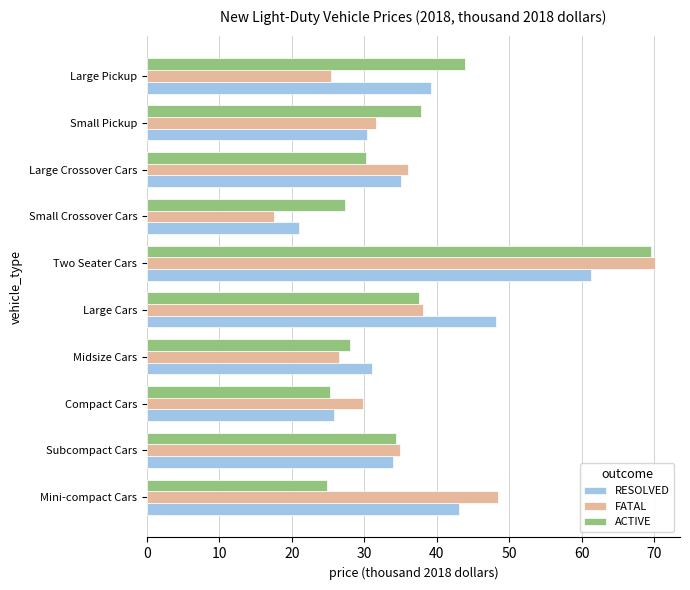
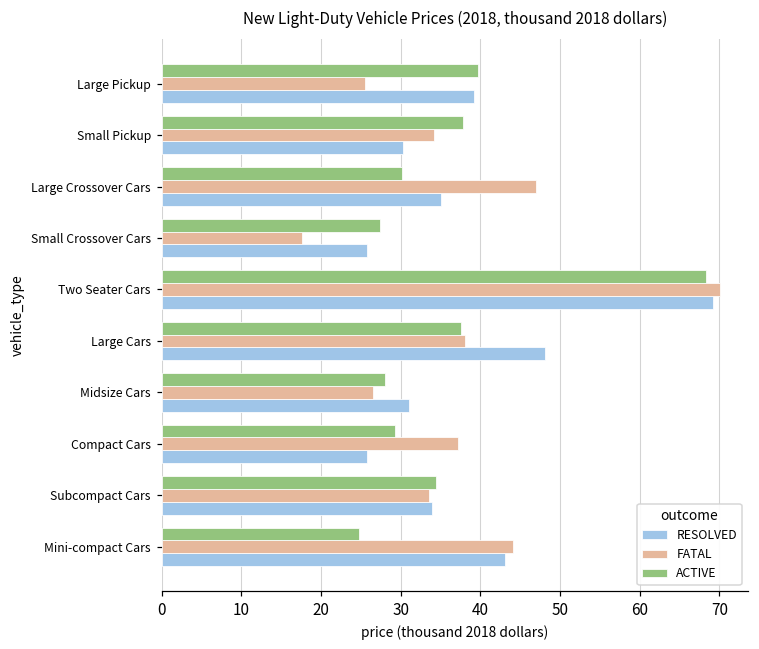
  {
    "RESOLVED": {
      "Large Pickup": 39,
      "Small Pickup": 30,
      "Large Crossover Cars": 35,
-     "Small Crossover Cars": 21,
-     "Two Seater Cars": 61,
+     "Small Crossover Cars": 26,
+     "Two Seater Cars": 69,
      "Large Cars": 48,
      "Midsize Cars": 31,
      "Compact Cars": 26,
      "Subcompact Cars": 34,
      "Mini-compact Cars": 43
    },
    "FATAL": {
      "Large Pickup": 25,
-     "Small Pickup": 32,
-     "Large Crossover Cars": 36,
+     "Small Pickup": 34,
+     "Large Crossover Cars": 47,
      "Small Crossover Cars": 18,
      "Two Seater Cars": 70,
      "Large Cars": 38,
      "Midsize Cars": 27,
-     "Compact Cars": 30,
-     "Subcompact Cars": 35,
-     "Mini-compact Cars": 48
+     "Compact Cars": 37,
+     "Subcompact Cars": 33,
+     "Mini-compact Cars": 44
    },
    "ACTIVE": {
-     "Large Pickup": 44,
+     "Large Pickup": 40,
      "Small Pickup": 38,
      "Large Crossover Cars": 30,
      "Small Crossover Cars": 27,
-     "Two Seater Cars": 70,
+     "Two Seater Cars": 68,
      "Large Cars": 38,
      "Midsize Cars": 28,
-     "Compact Cars": 25,
+     "Compact Cars": 29,
      "Subcompact Cars": 34,
      "Mini-compact Cars": 25
    }
  }
